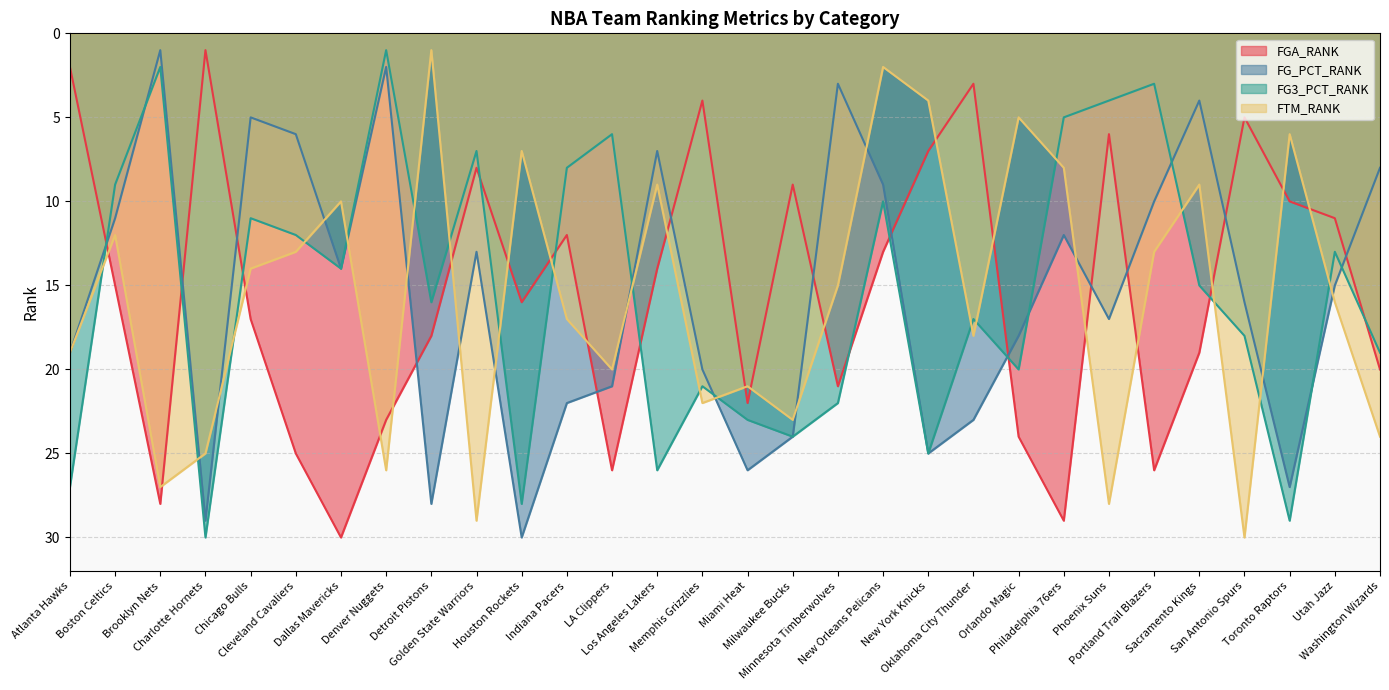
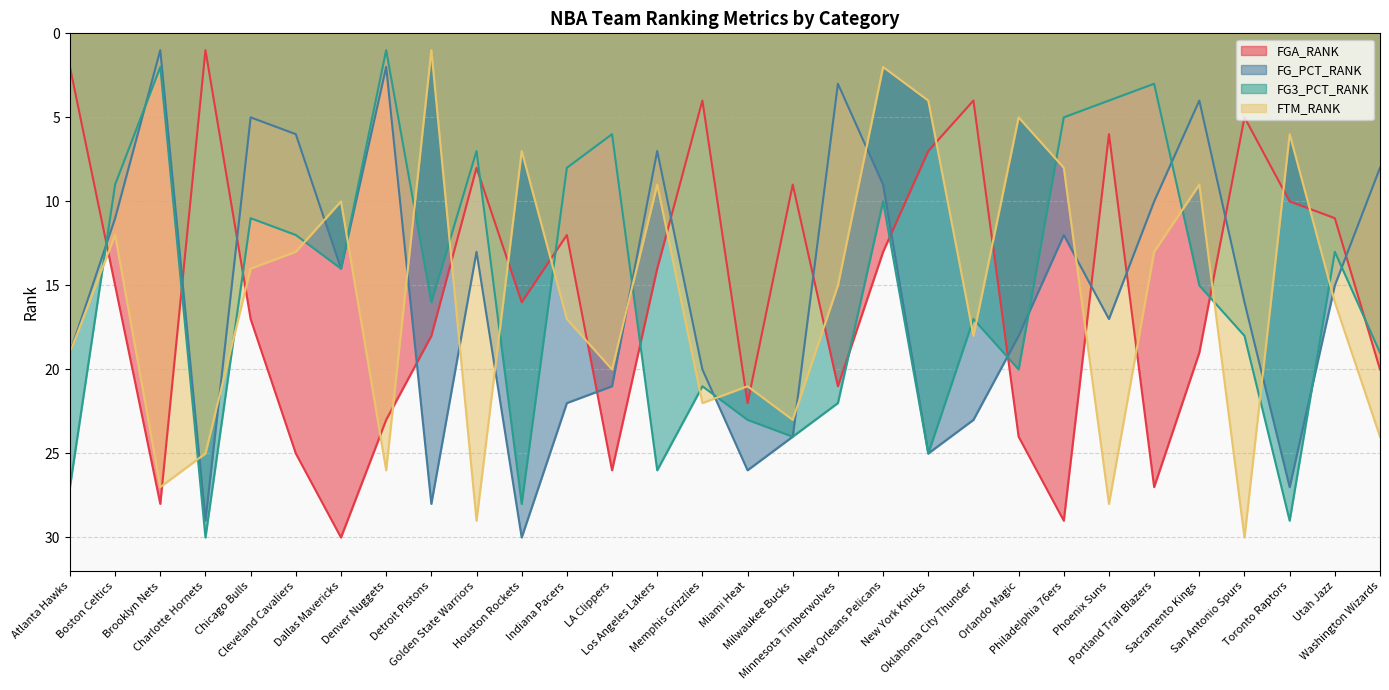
  {
    "FGA_RANK": {
      "Atlanta Hawks": 2,
      "Boston Celtics": 15,
      "Brooklyn Nets": 28,
      "Charlotte Hornets": 1,
      "Chicago Bulls": 17,
      "Cleveland Cavaliers": 25,
      "Dallas Mavericks": 30,
      "Denver Nuggets": 23,
      "Detroit Pistons": 18,
      "Golden State Warriors": 8,
      "Houston Rockets": 16,
      "Indiana Pacers": 12,
      "LA Clippers": 26,
      "Los Angeles Lakers": 14,
      "Memphis Grizzlies": 4,
      "Miami Heat": 22,
      "Milwaukee Bucks": 9,
      "Minnesota Timberwolves": 21,
      "New Orleans Pelicans": 13,
      "New York Knicks": 7,
-     "Oklahoma City Thunder": 3,
+     "Oklahoma City Thunder": 4,
      "Orlando Magic": 24,
      "Philadelphia 76ers": 29,
      "Phoenix Suns": 6,
-     "Portland Trail Blazers": 26,
+     "Portland Trail Blazers": 27,
      "Sacramento Kings": 19,
      "Toronto Raptors": 10,
      "Utah Jazz": 11,
      "Washington Wizards": 20
    },
    "FTM_RANK": {
      "Boston Celtics": 12,
      "Brooklyn Nets": 27,
      "Charlotte Hornets": 25,
      "Chicago Bulls": 14,
      "Cleveland Cavaliers": 13,
      "Dallas Mavericks": 10,
      "Denver Nuggets": 26,
      "Detroit Pistons": 1,
      "Golden State Warriors": 29,
      "Houston Rockets": 7,
      "Indiana Pacers": 17,
      "LA Clippers": 20,
      "Los Angeles Lakers": 9,
      "Memphis Grizzlies": 22,
      "Miami Heat": 21,
      "Milwaukee Bucks": 23,
      "Minnesota Timberwolves": 15,
      "New Orleans Pelicans": 2,
      "New York Knicks": 4,
      "Oklahoma City Thunder": 18,
      "Orlando Magic": 5,
      "Philadelphia 76ers": 8,
      "Phoenix Suns": 28,
      "Portland Trail Blazers": 13,
      "Sacramento Kings": 9,
      "San Antonio Spurs": 30,
      "Toronto Raptors": 6,
      "Utah Jazz": 16,
      "Washington Wizards": 24
    }
  }
